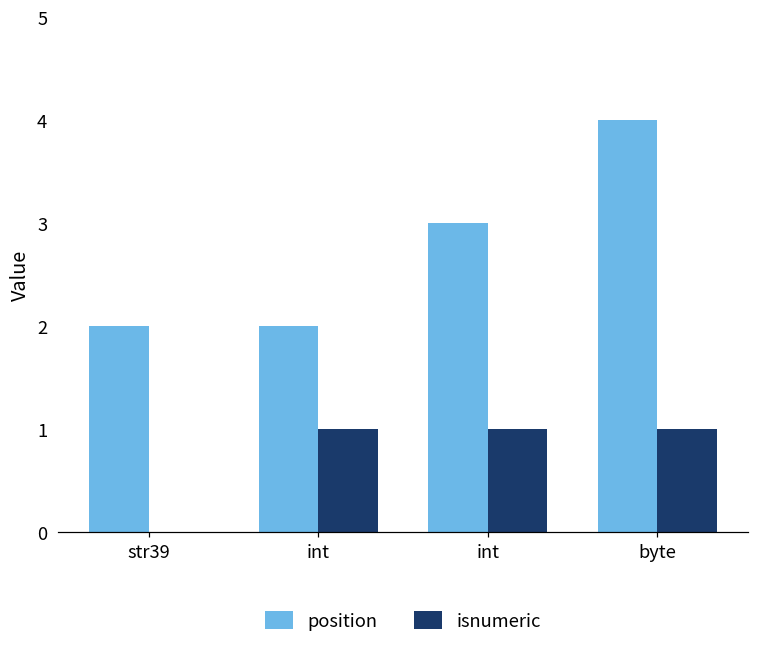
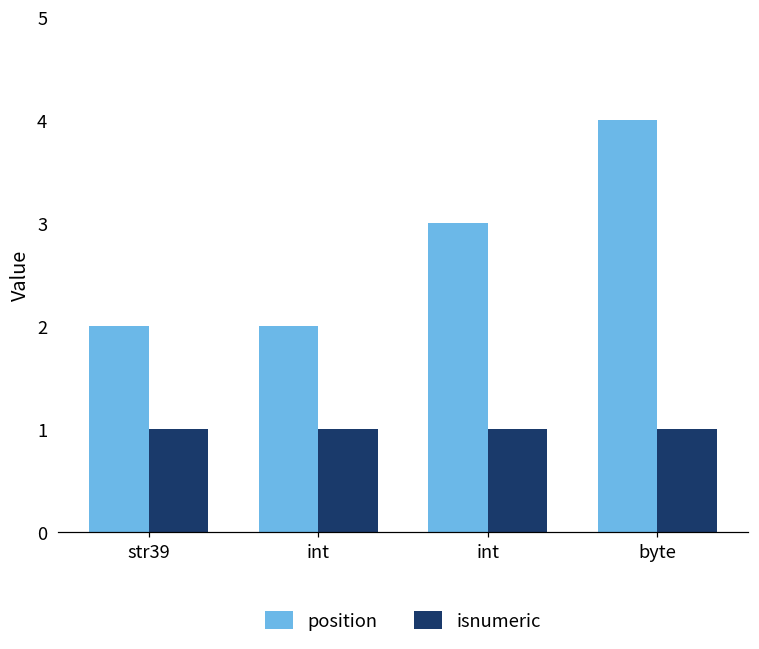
  {
    "position": {
      "str39": 2,
      "byte": 4
    },
    "isnumeric": {
-     "str39": 0,
+     "str39": 1,
      "byte": 1
    }
  }
